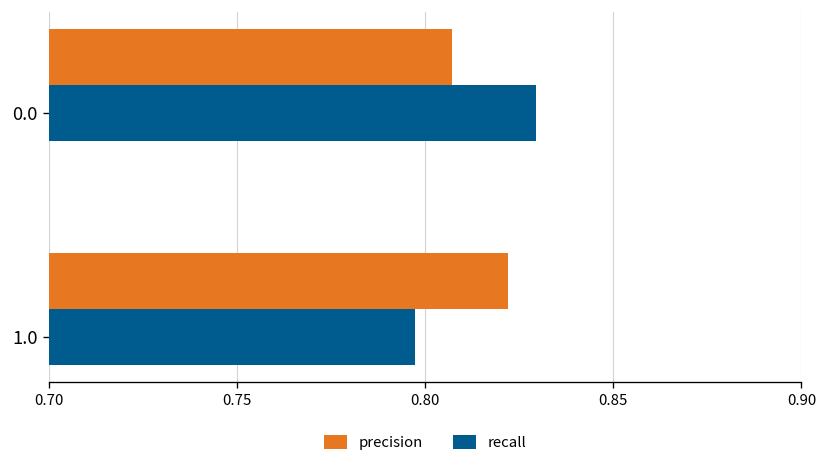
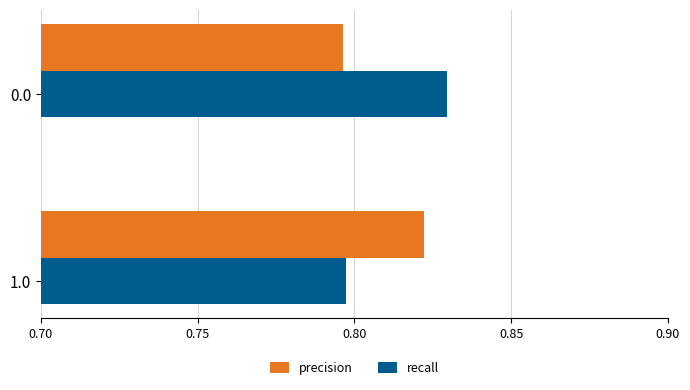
  {
    "precision": {
-     "0.0": 0.807,
+     "0.0": 0.796,
      "1.0": 0.822
    },
    "recall": {
      "0.0": 0.829,
      "1.0": 0.797
    }
  }
